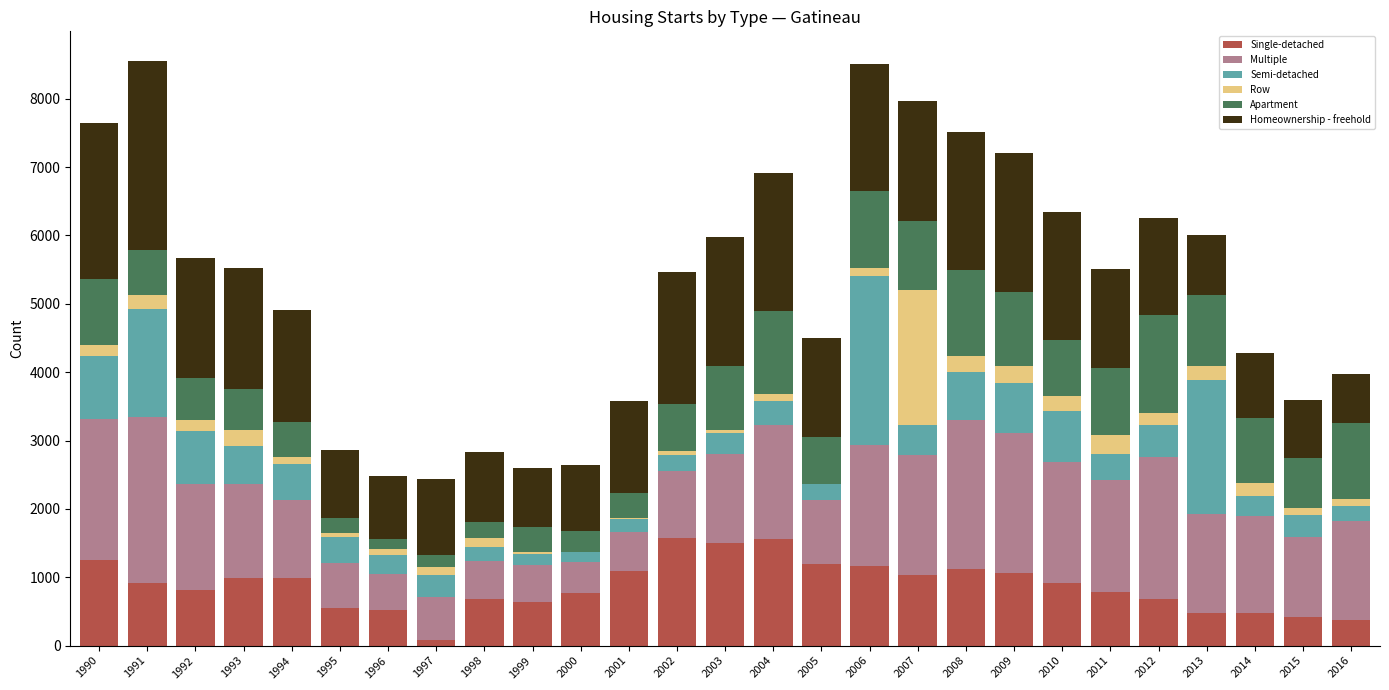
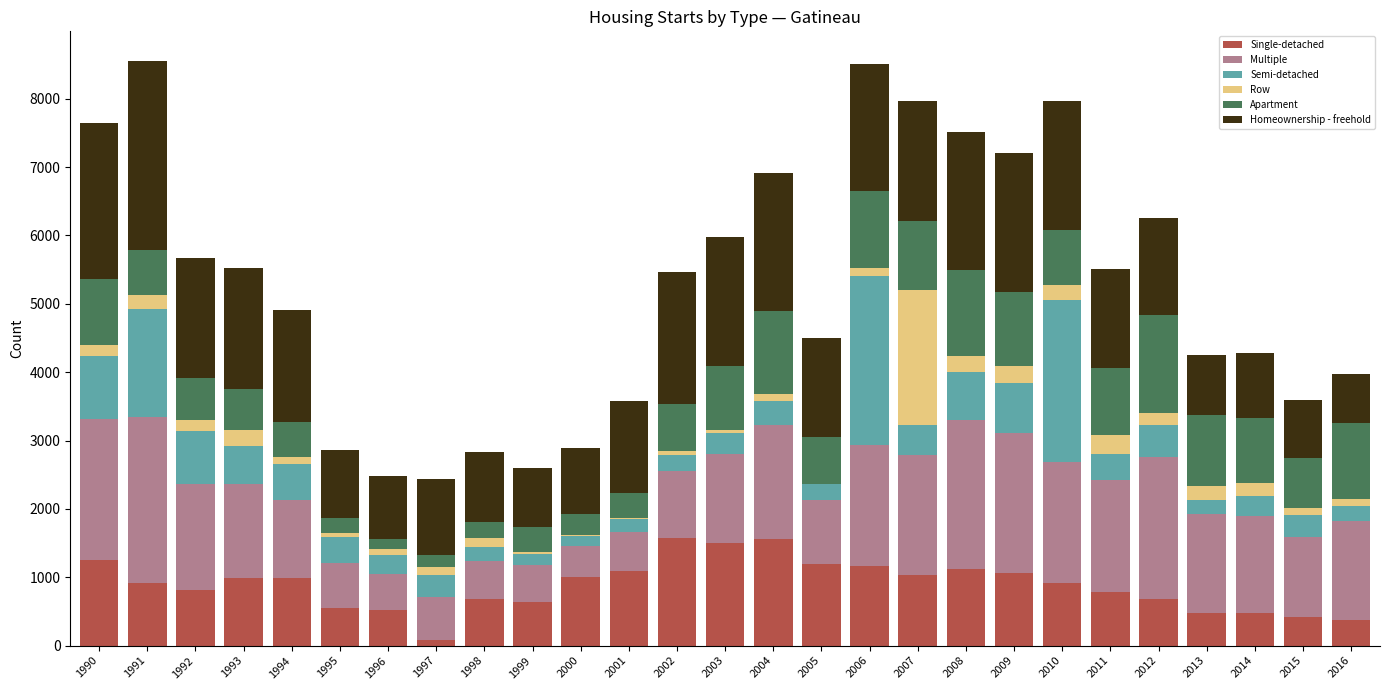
  {
    "Single-detached": {
      "1990": 1200,
      "1991": 900,
      "1992": 800,
      "1993": 1000,
      "1994": 1000,
      "1995": 500,
      "1996": 500,
      "1997": 100,
      "1998": 700,
      "1999": 600,
-     "2000": 800,
+     "2000": 1000,
      "2001": 1100,
      "2002": 1600,
      "2003": 1500,
      "2004": 1600,
      "2005": 1200,
      "2006": 1200,
      "2007": 1000,
      "2008": 1100,
      "2009": 1100,
      "2010": 900,
      "2011": 800,
      "2012": 700,
      "2013": 500,
      "2014": 500,
      "2015": 400,
      "2016": 400
    },
    "Multiple": {
      "1990": 2100,
      "1991": 2400,
      "1992": 1600,
      "1993": 1400,
      "1994": 1100,
      "1995": 700,
      "1996": 500,
      "1997": 600,
      "1998": 600,
      "1999": 500,
      "2000": 500,
      "2001": 600,
      "2002": 1000,
      "2003": 1300,
      "2004": 1700,
      "2005": 900,
      "2006": 1800,
      "2007": 1800,
      "2008": 2200,
      "2009": 2100,
      "2010": 1800,
      "2011": 1600,
      "2012": 2100,
      "2013": 1400,
      "2014": 1400,
      "2015": 1200,
      "2016": 1400
    },
    "Semi-detached": {
      "1990": 900,
      "1991": 1600,
      "1992": 800,
      "1993": 600,
      "1994": 500,
      "1995": 400,
      "1996": 300,
      "1997": 300,
      "1998": 200,
      "1999": 200,
      "2000": 100,
      "2001": 200,
      "2002": 200,
      "2003": 300,
      "2004": 400,
      "2005": 200,
      "2006": 2500,
      "2007": 400,
      "2008": 700,
      "2009": 700,
-     "2010": 800,
+     "2010": 2400,
      "2011": 400,
      "2012": 500,
-     "2013": 2000,
+     "2013": 200,
      "2014": 300,
      "2015": 300,
      "2016": 200
    },
    "Row": {
      "1990": 200,
      "1991": 200,
      "1992": 200,
      "1993": 200,
      "1994": 100,
      "1995": 100,
      "1996": 100,
      "1997": 100,
      "1998": 100,
      "2002": 100,
      "2003": 0,
      "2004": 100,
      "2005": 0,
      "2006": 100,
      "2007": 2000,
      "2008": 200,
      "2009": 200,
      "2010": 200,
      "2011": 300,
      "2012": 200,
      "2013": 200,
      "2014": 200,
      "2015": 100,
      "2016": 100
    },
    "Apartment": {
      "1990": 1000,
      "1991": 700,
      "1992": 600,
      "1993": 600,
      "1994": 500,
      "1995": 200,
      "1996": 200,
      "1997": 200,
      "1998": 200,
      "1999": 400,
      "2000": 300,
      "2001": 400,
      "2002": 700,
      "2003": 900,
      "2004": 1200,
      "2005": 700,
      "2006": 1100,
      "2007": 1000,
      "2008": 1300,
      "2009": 1100,
      "2010": 800,
      "2011": 1000,
      "2012": 1400,
      "2013": 1000,
      "2014": 1000,
      "2015": 700,
      "2016": 1100
    },
    "Homeownership - freehold": {
      "1990": 2300,
      "1991": 2800,
      "1992": 1800,
      "1993": 1800,
      "1994": 1600,
      "1995": 1000,
      "1996": 900,
      "1997": 1100,
      "1998": 1000,
      "1999": 900,
      "2000": 1000,
      "2001": 1400,
      "2002": 1900,
      "2003": 1900,
      "2004": 2000,
      "2005": 1500,
      "2006": 1900,
      "2007": 1800,
      "2008": 2000,
      "2009": 2000,
      "2010": 1900,
      "2011": 1500,
      "2012": 1400,
      "2013": 900,
      "2014": 1000,
      "2015": 900,
      "2016": 700
    }
  }
